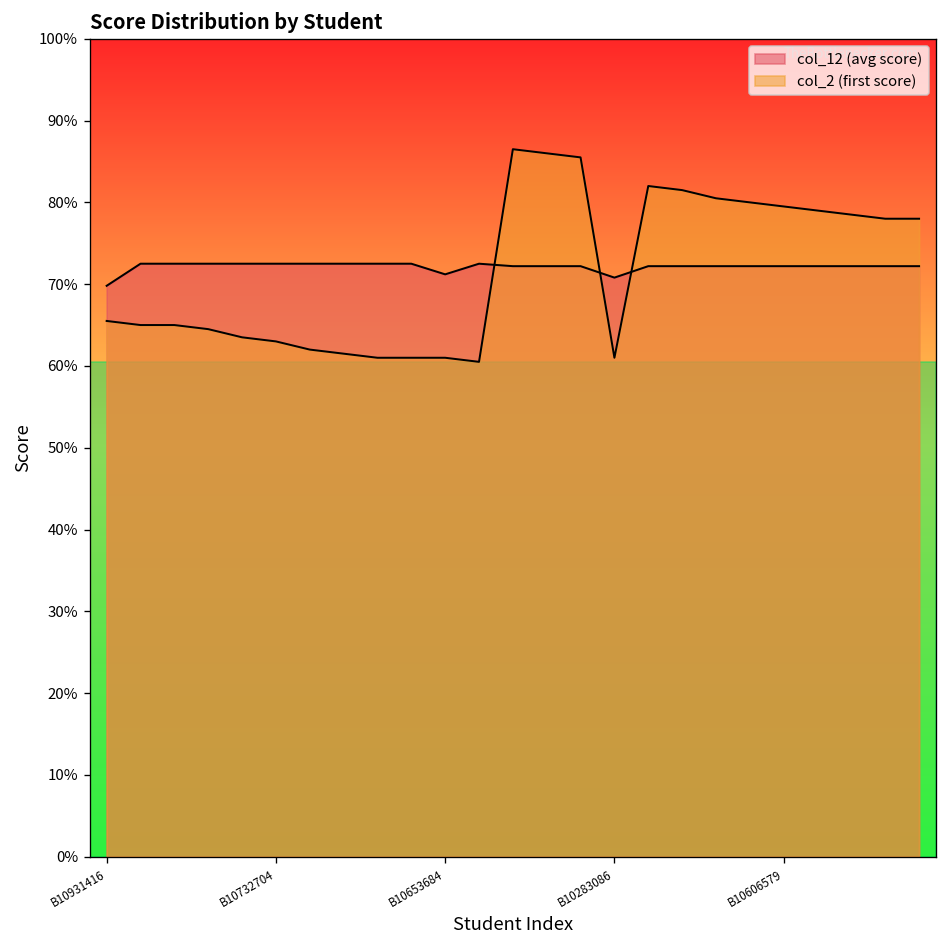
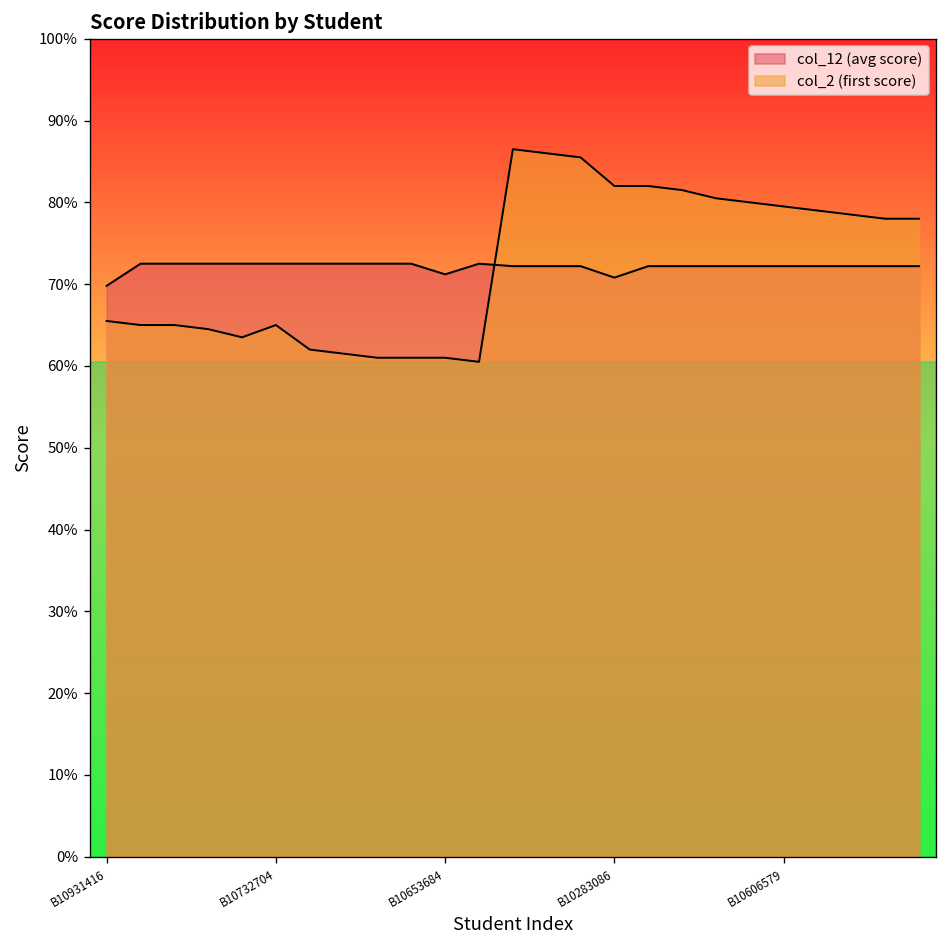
  {
    "col_12 (avg score)": {
      "B10931416": "70%",
      "B10732704": "73%",
      "B10653684": "71%",
      "B10283086": "71%",
      "B10606579": "72%"
    },
    "col_2 (first score)": {
      "B10931416": "66%",
-     "B10732704": "63%",
+     "B10732704": "65%",
      "B10653684": "61%",
-     "B10283086": "61%",
+     "B10283086": "82%",
      "B10606579": "80%"
    }
  }
